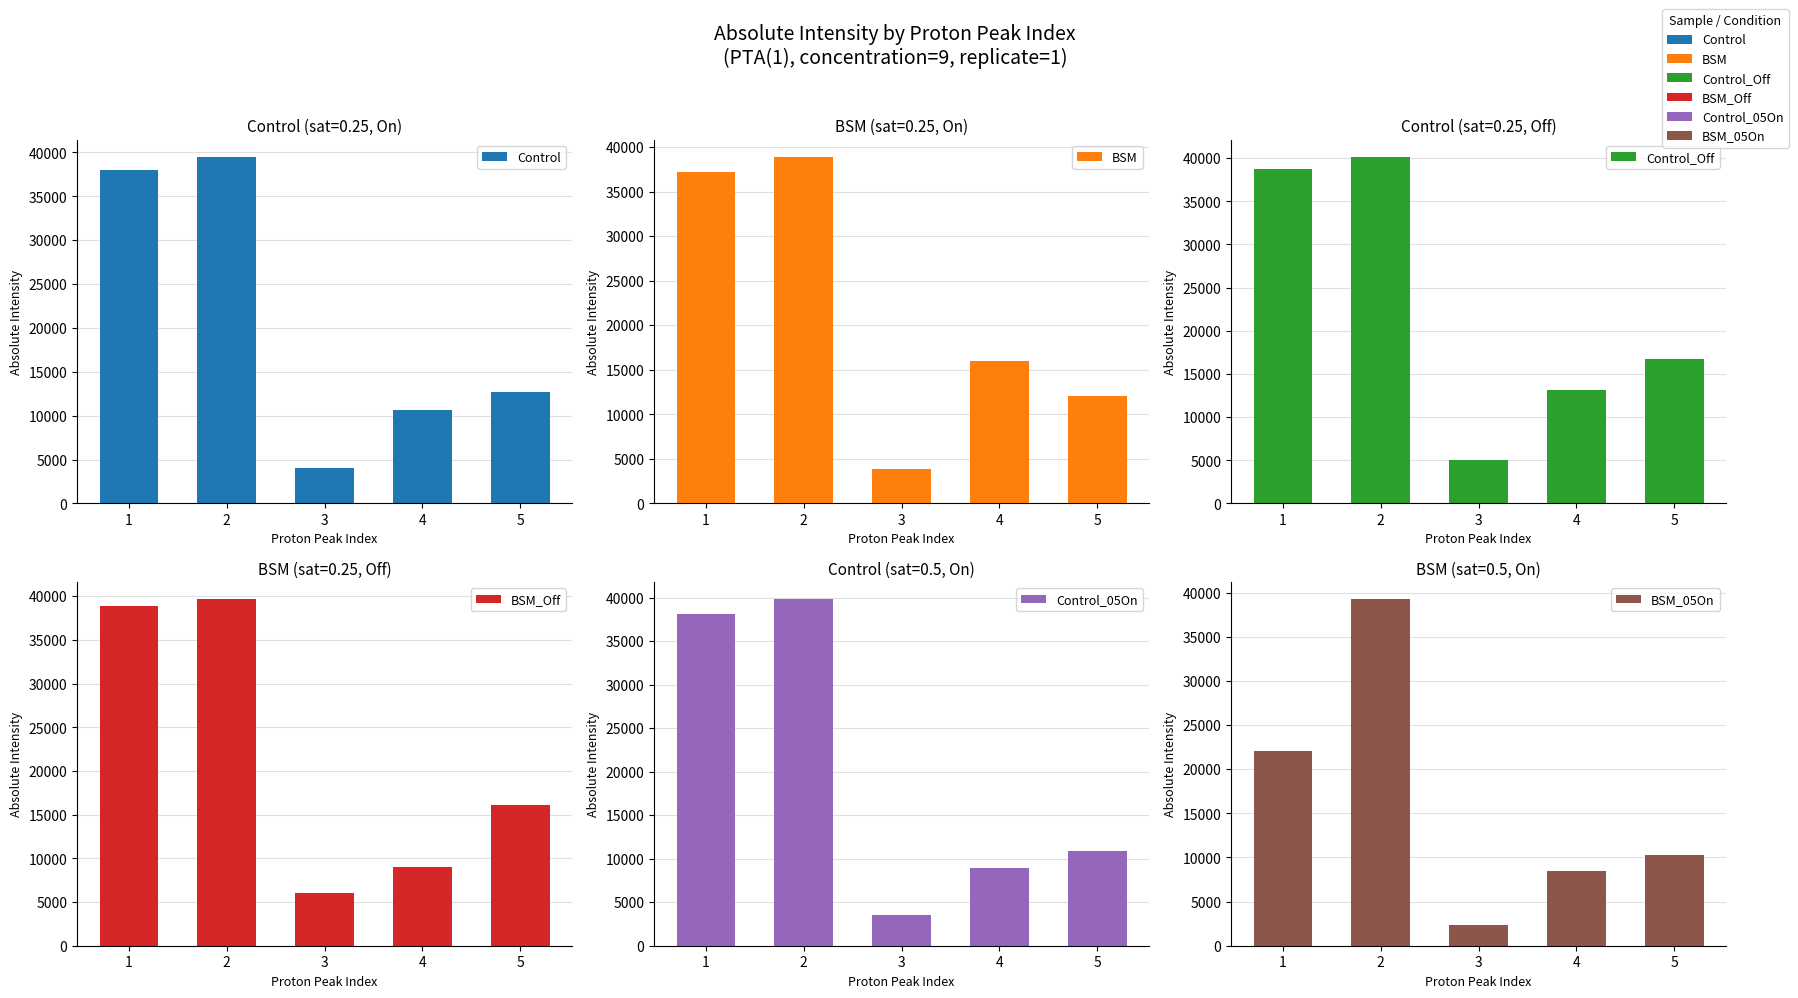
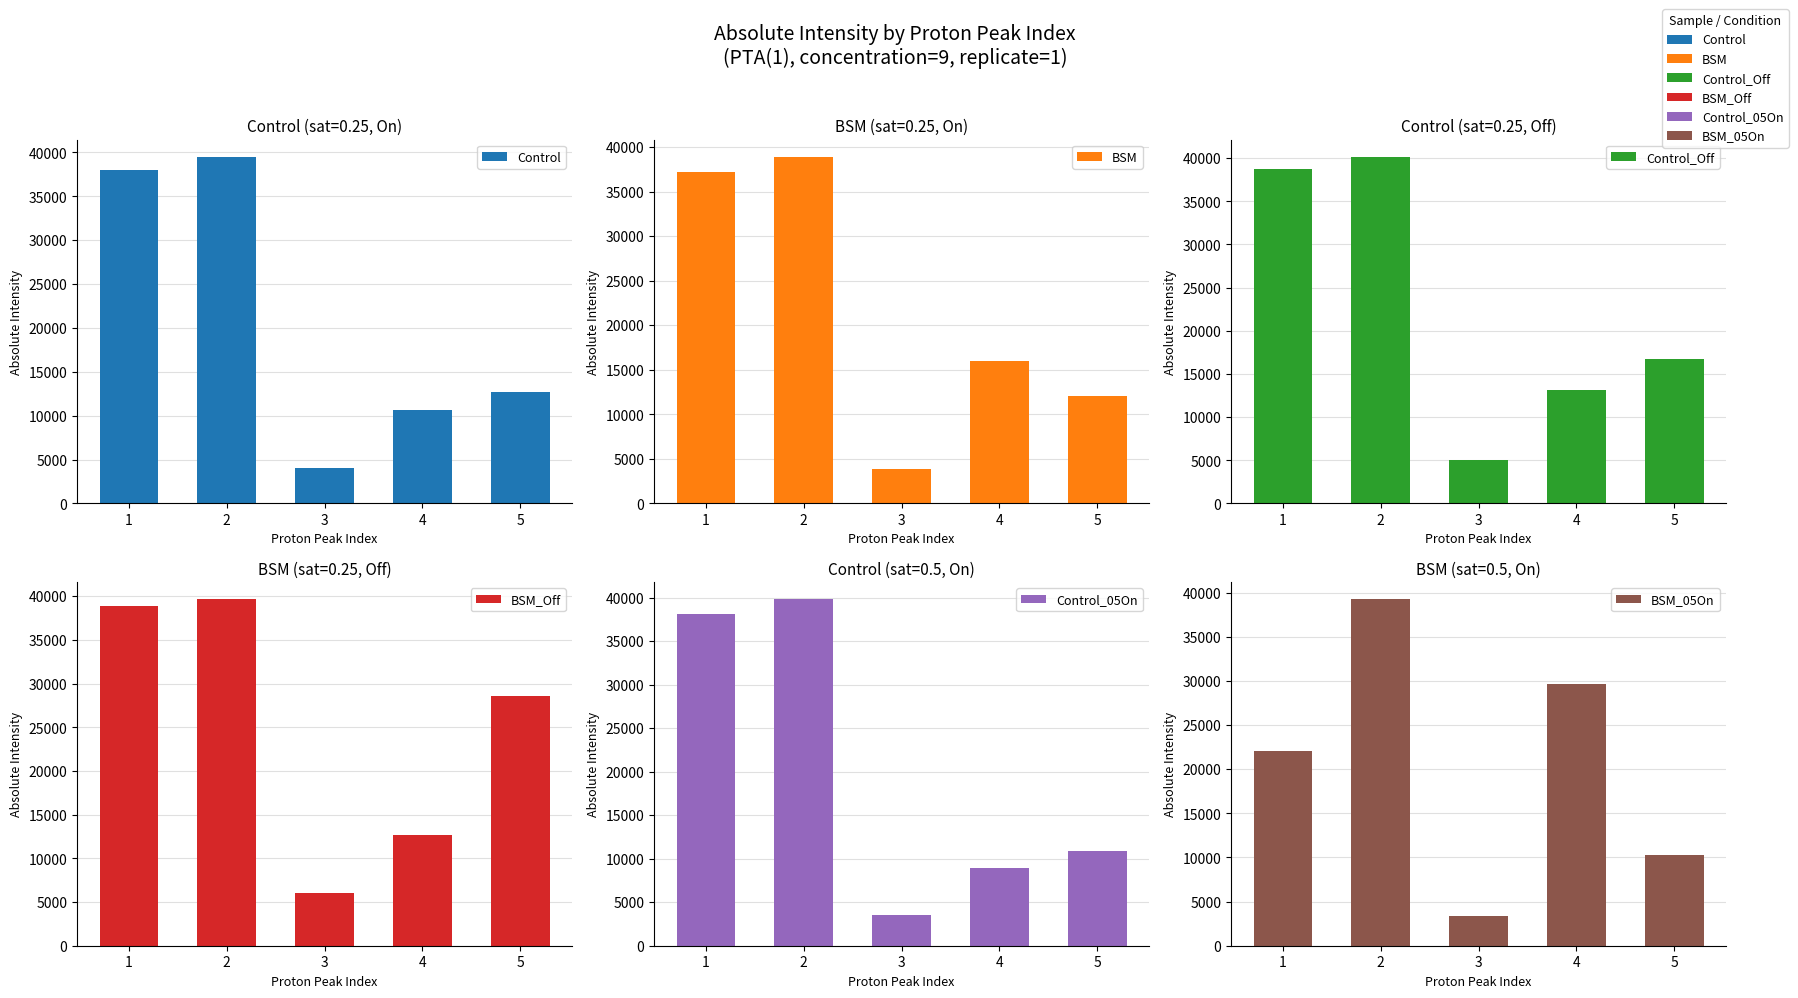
  {
    "Control (sat=0.25, On)": {
      "1": 38000,
      "2": 39000,
      "3": 4000,
      "4": 11000,
      "5": 13000
    },
    "BSM (sat=0.25, On)": {
      "1": 37000,
      "2": 39000,
      "3": 4000,
      "4": 16000,
      "5": 12000
    },
    "Control (sat=0.25, Off)": {
      "1": 39000,
      "2": 40000,
      "3": 5000,
      "4": 13000,
      "5": 17000
    },
    "BSM (sat=0.25, Off)": {
      "1": 39000,
      "2": 40000,
      "3": 6000,
-     "4": 9000,
-     "5": 16000
+     "4": 13000,
+     "5": 29000
    },
    "Control (sat=0.5, On)": {
      "1": 38000,
      "2": 40000,
      "3": 4000,
      "4": 9000,
      "5": 11000
    },
    "BSM (sat=0.5, On)": {
      "1": 22000,
      "2": 39000,
-     "3": 2000,
-     "4": 8000,
+     "3": 3000,
+     "4": 30000,
      "5": 10000
    }
  }
